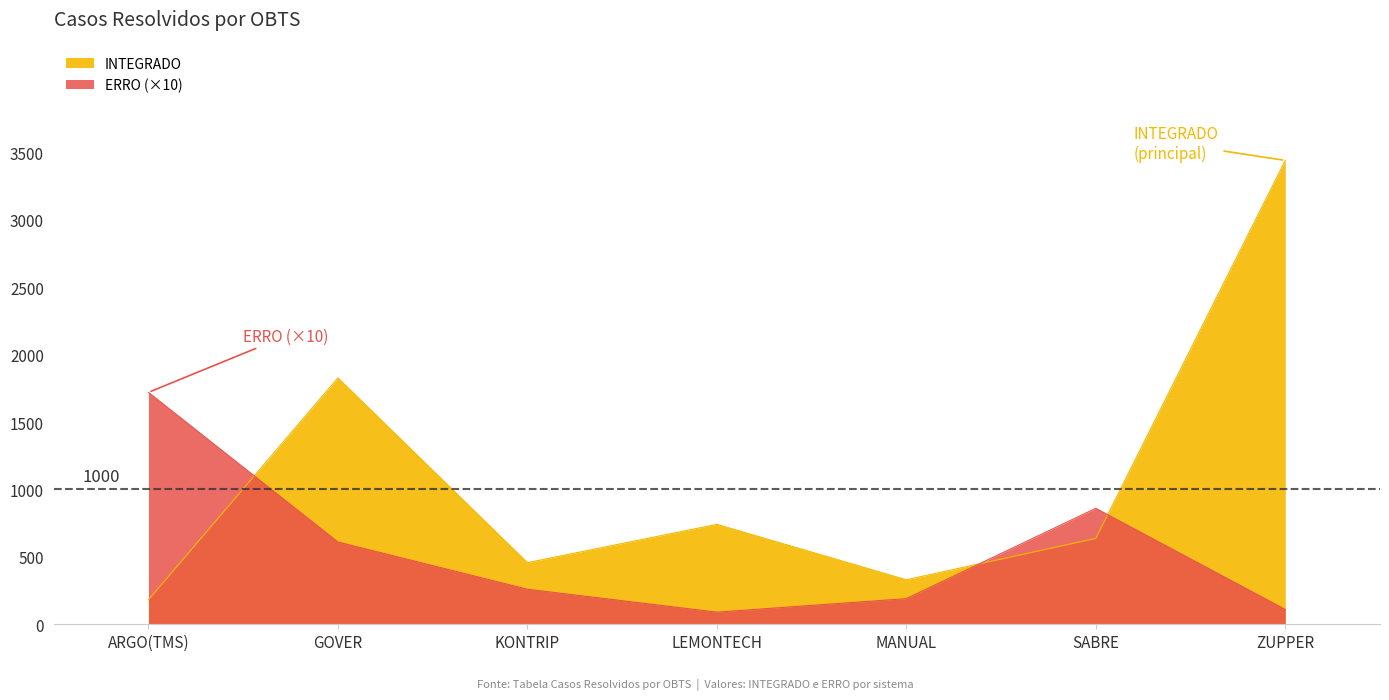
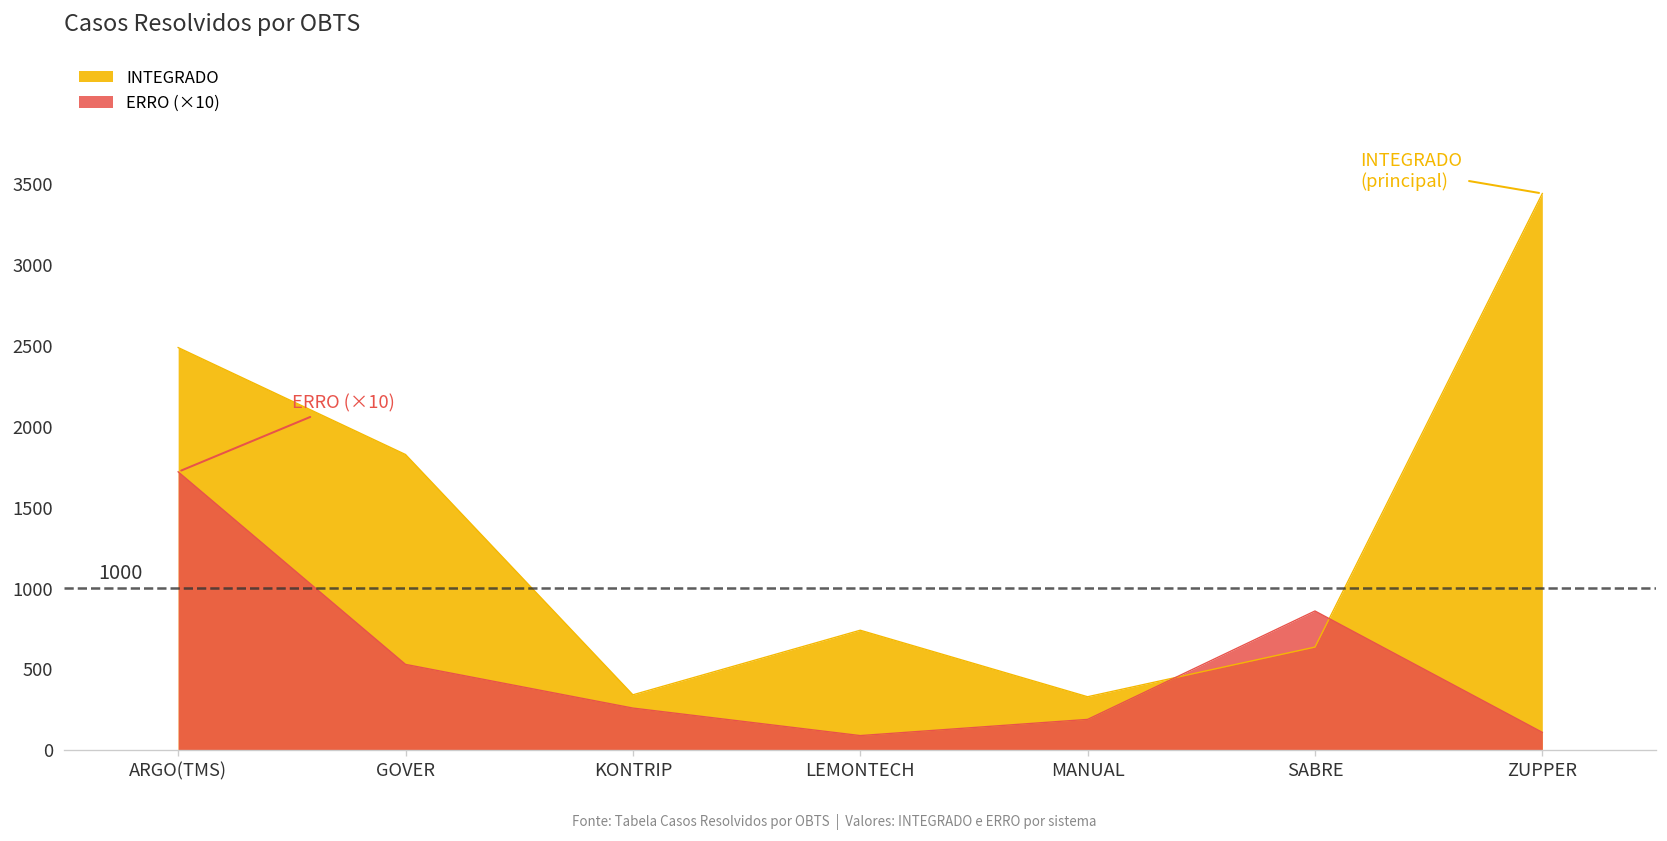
  {
    "INTEGRADO": {
-     "ARGO(TMS)": 180,
+     "ARGO(TMS)": 2490,
      "GOVER": 1830,
-     "KONTRIP": 460,
+     "KONTRIP": 340,
      "LEMONTECH": 740,
      "MANUAL": 330,
      "SABRE": 640,
      "ZUPPER": 3440
    },
    "ERRO (×10)": {
-     "GOVER": 610,
+     "GOVER": 530,
      "KONTRIP": 260,
      "LEMONTECH": 90,
      "MANUAL": 190,
      "SABRE": 860,
      "ZUPPER": 110
    }
  }
